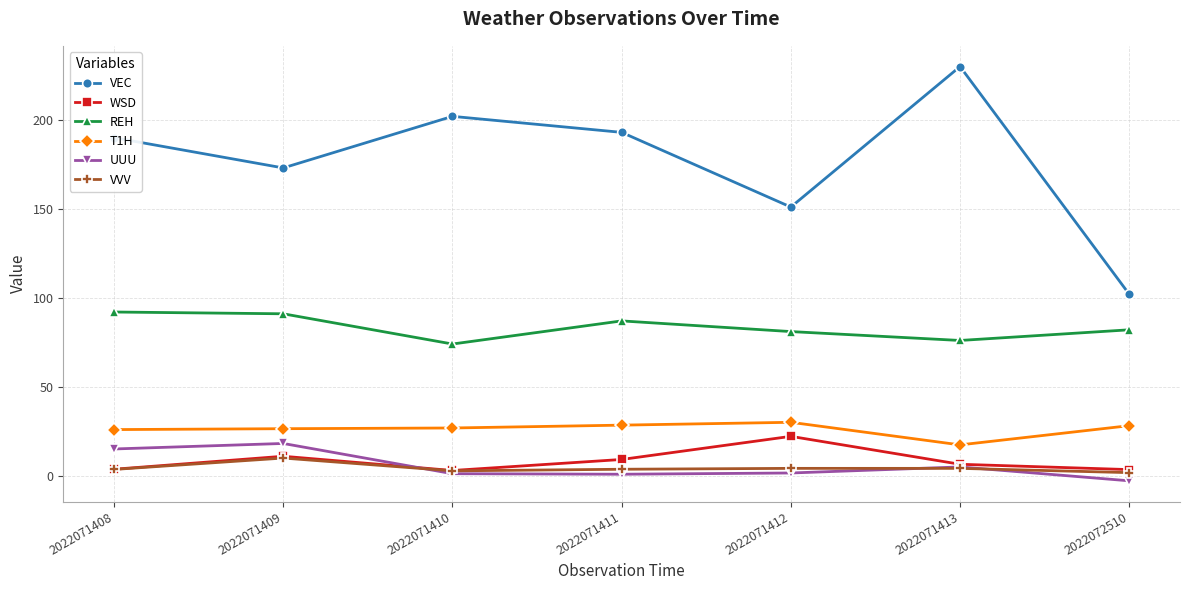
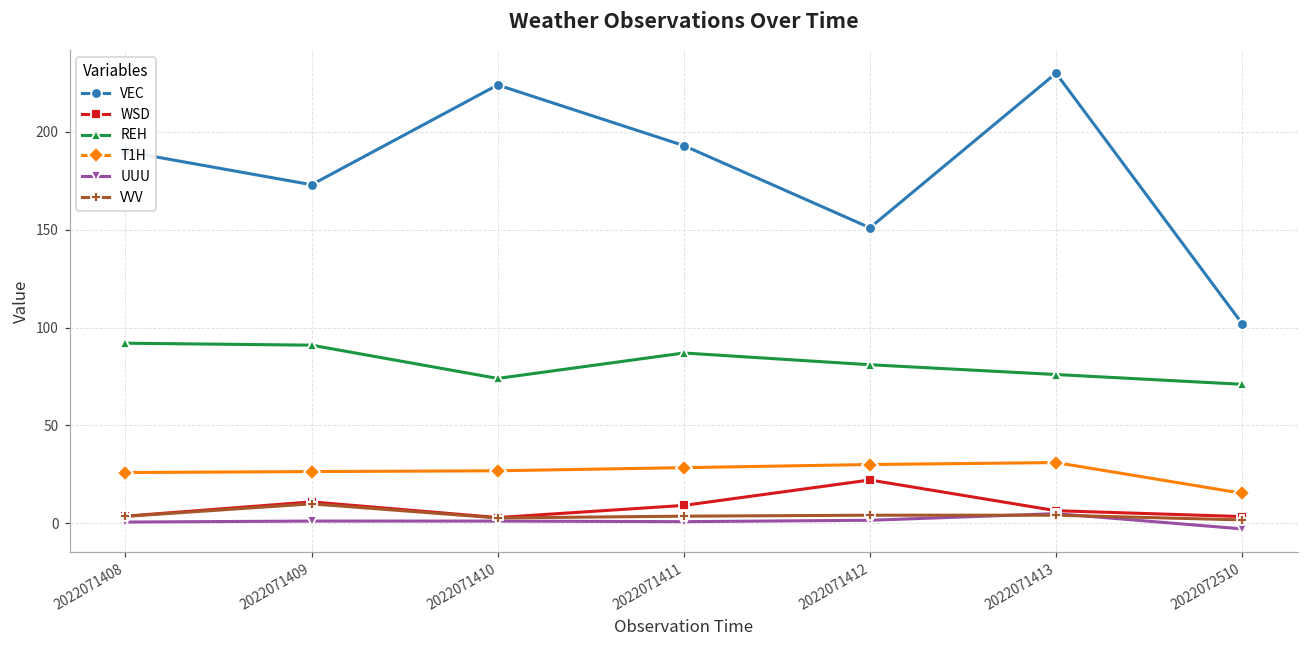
  {
    "VEC": {
      "2022071409": 173,
-     "2022071410": 202,
+     "2022071410": 224,
      "2022071411": 193,
      "2022071412": 151,
      "2022071413": 230,
      "2022072510": 102
    },
    "WSD": {
      "2022071411": 9,
      "2022071412": 22,
      "2022071413": 6,
      "2022072510": 3
    },
    "REH": {
      "2022071408": 92,
      "2022071409": 91,
      "2022071410": 74,
      "2022071411": 87,
      "2022071412": 81,
      "2022071413": 76,
-     "2022072510": 82
+     "2022072510": 71
    },
    "T1H": {
      "2022071408": 26,
      "2022071409": 26,
      "2022071410": 27,
      "2022071411": 28,
      "2022071412": 30,
-     "2022071413": 17,
-     "2022072510": 28
+     "2022071413": 31,
+     "2022072510": 15
    },
    "UUU": {
-     "2022071408": 15,
-     "2022071409": 18,
+     "2022071408": 1,
+     "2022071409": 1,
      "2022071410": 1,
      "2022071411": 1,
      "2022071412": 2,
      "2022072510": -3
    },
    "VVV": {
      "2022071411": 4,
      "2022071412": 4,
      "2022072510": 2
    }
  }
